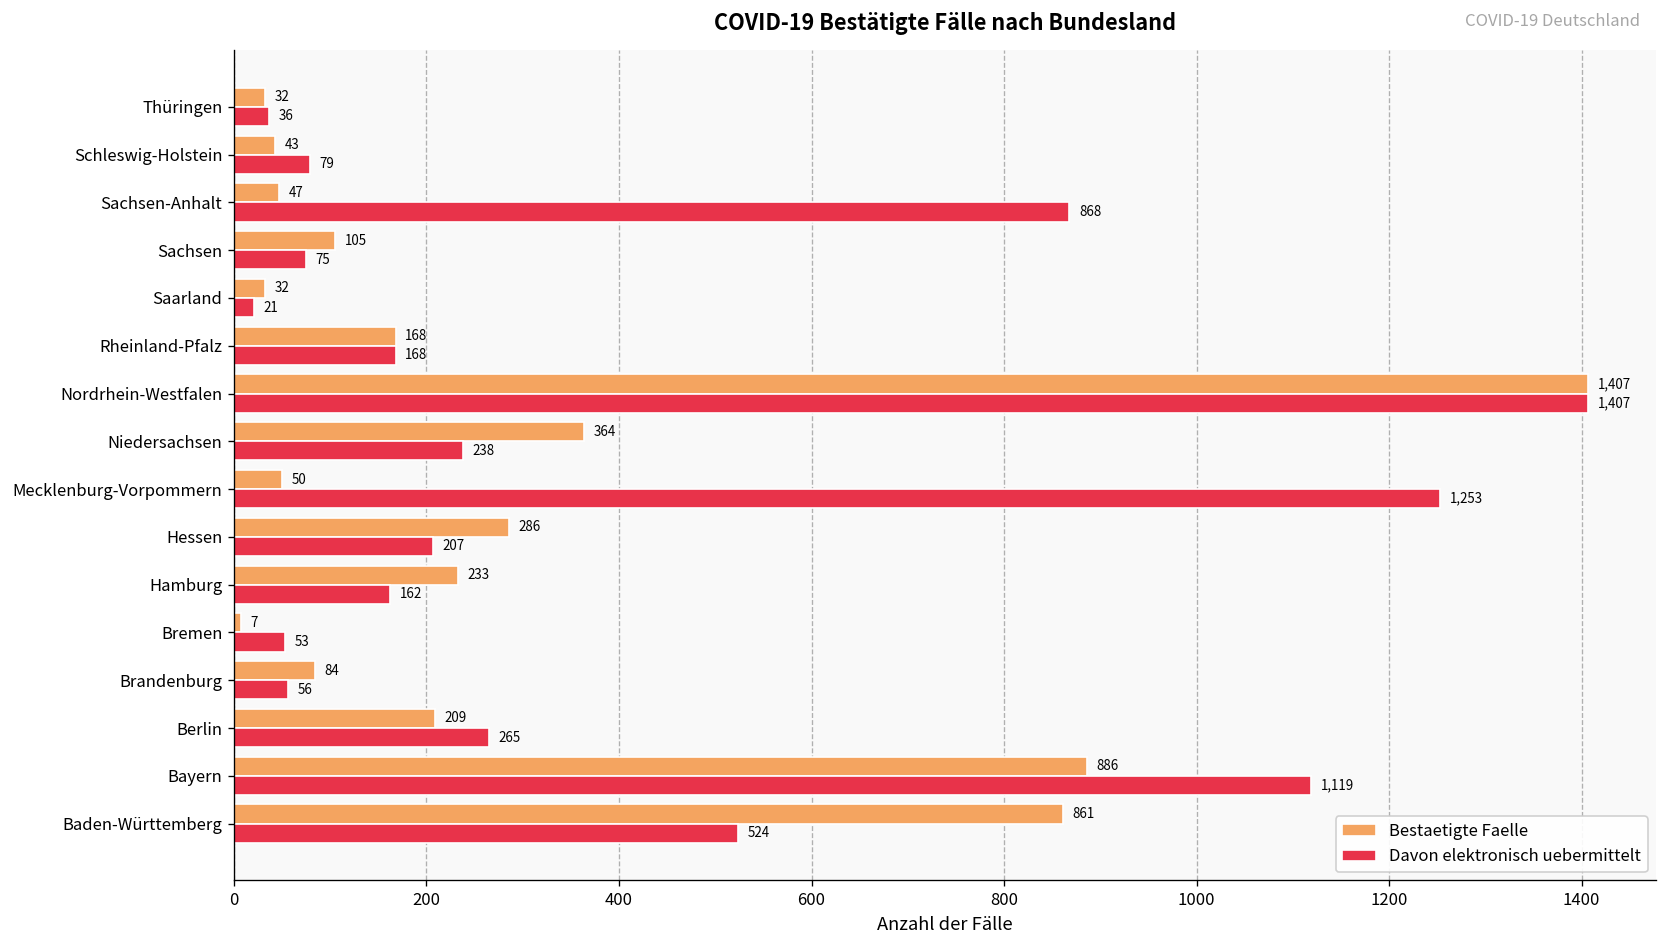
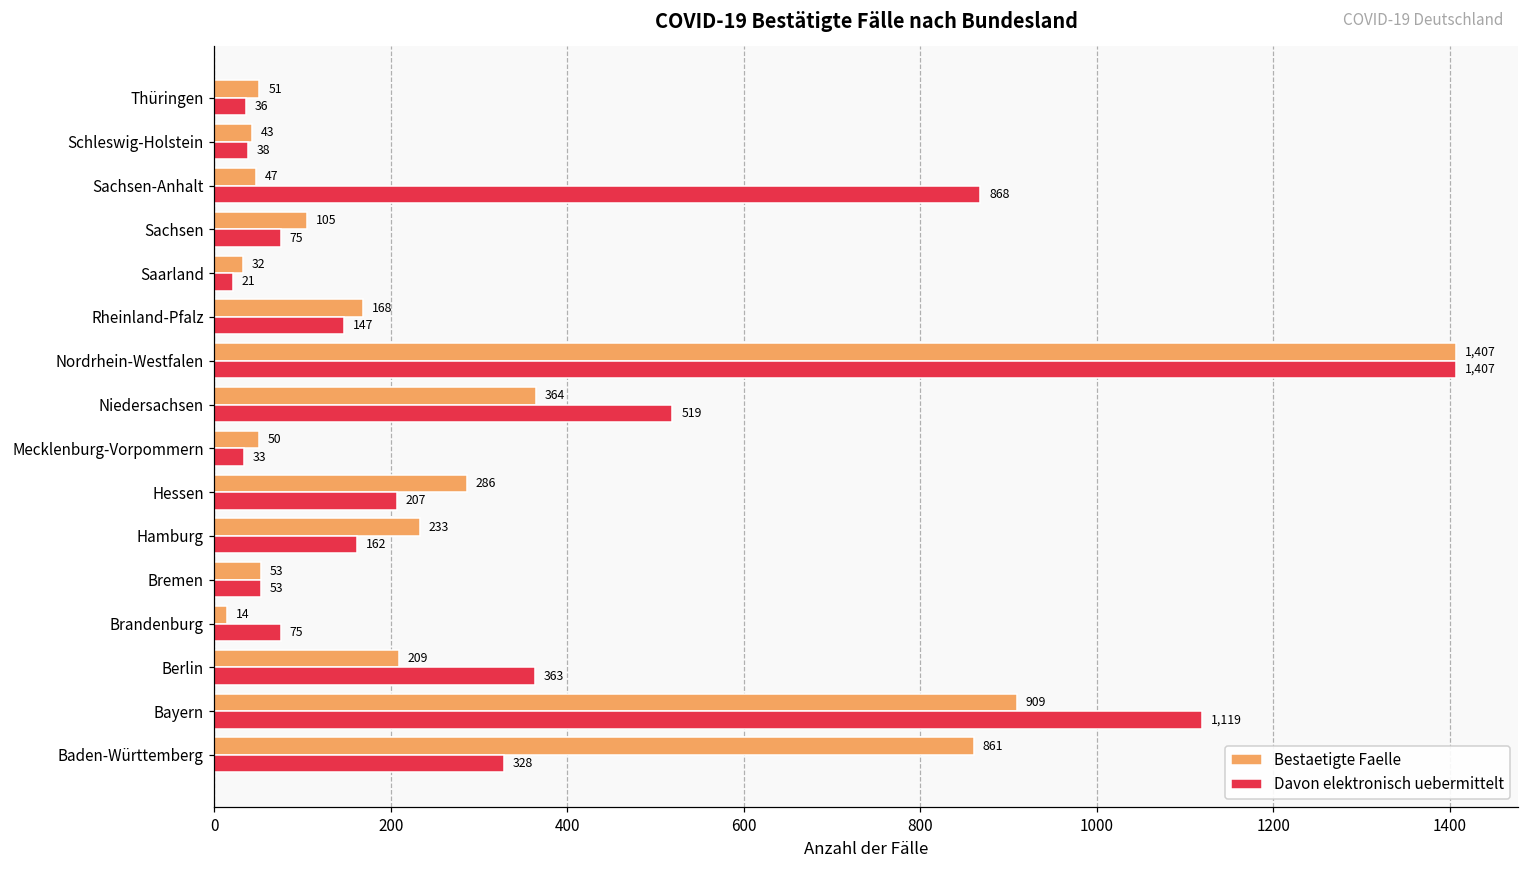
  {
    "Bestaetigte Faelle": {
-     "Thüringen": "32",
+     "Thüringen": "51",
      "Schleswig-Holstein": "43",
      "Sachsen-Anhalt": "47",
      "Sachsen": "105",
      "Saarland": "32",
      "Rheinland-Pfalz": "168",
      "Nordrhein-Westfalen": "1,407",
      "Niedersachsen": "364",
      "Mecklenburg-Vorpommern": "50",
      "Hessen": "286",
      "Hamburg": "233",
-     "Bremen": "7",
-     "Brandenburg": "84",
+     "Bremen": "53",
+     "Brandenburg": "14",
      "Berlin": "209",
-     "Bayern": "886",
+     "Bayern": "909",
      "Baden-Württemberg": "861"
    },
    "Davon elektronisch uebermittelt": {
      "Thüringen": "36",
-     "Schleswig-Holstein": "79",
+     "Schleswig-Holstein": "38",
      "Sachsen-Anhalt": "868",
      "Sachsen": "75",
      "Saarland": "21",
-     "Rheinland-Pfalz": "168",
+     "Rheinland-Pfalz": "147",
      "Nordrhein-Westfalen": "1,407",
-     "Niedersachsen": "238",
-     "Mecklenburg-Vorpommern": "1,253",
+     "Niedersachsen": "519",
+     "Mecklenburg-Vorpommern": "33",
      "Hessen": "207",
      "Hamburg": "162",
      "Bremen": "53",
-     "Brandenburg": "56",
-     "Berlin": "265",
+     "Brandenburg": "75",
+     "Berlin": "363",
      "Bayern": "1,119",
-     "Baden-Württemberg": "524"
+     "Baden-Württemberg": "328"
    }
  }
